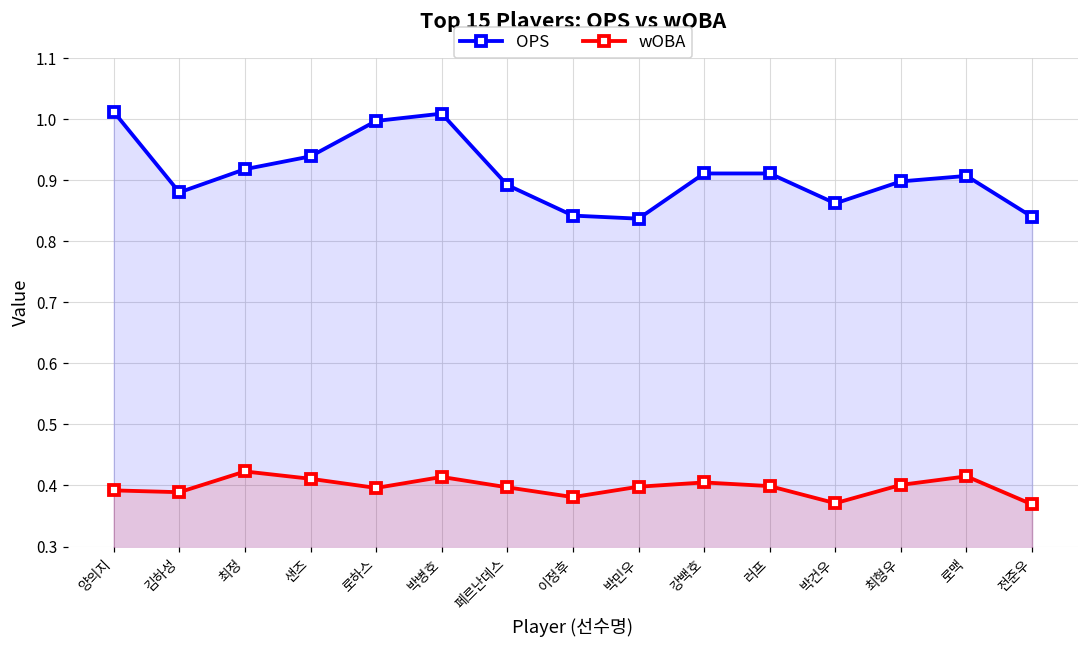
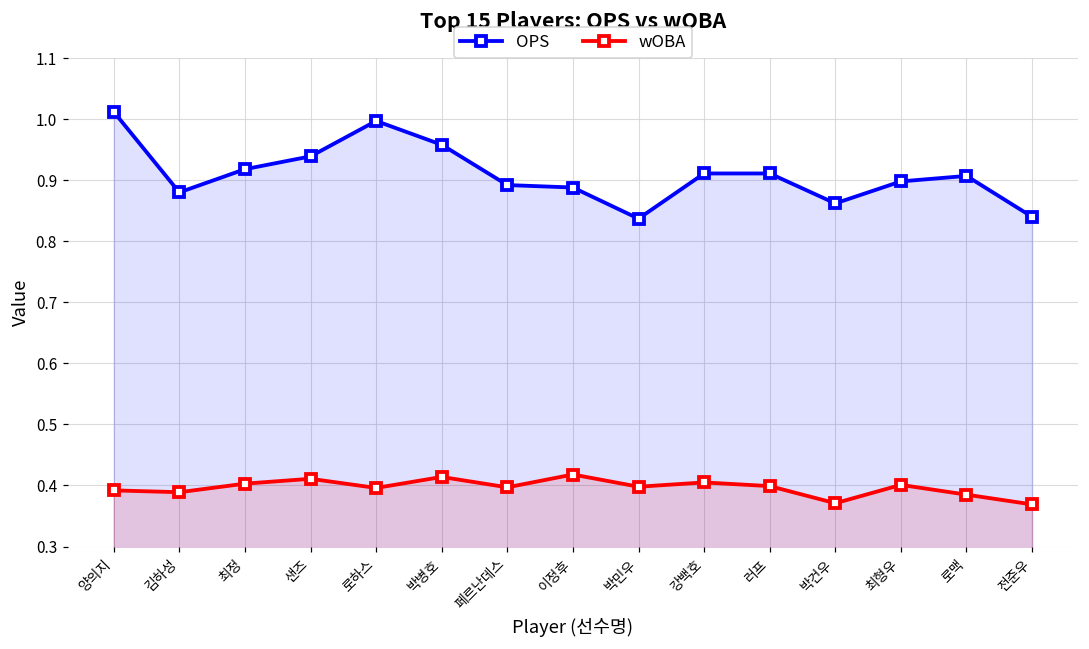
  {
    "OPS": {
      "양의지": 1.01,
      "김하성": 0.88,
      "최정": 0.92,
      "샌즈": 0.94,
      "로하스": 1.00,
-     "박병호": 1.01,
+     "박병호": 0.96,
      "페르난데스": 0.89,
-     "이정후": 0.84,
+     "이정후": 0.89,
      "박민우": 0.84,
      "강백호": 0.91,
      "러프": 0.91,
      "박건우": 0.86,
      "최형우": 0.90,
      "로맥": 0.91,
      "전준우": 0.84
    },
    "wOBA": {
      "양의지": 0.39,
      "김하성": 0.39,
-     "최정": 0.42,
+     "최정": 0.40,
      "샌즈": 0.41,
      "로하스": 0.40,
      "박병호": 0.41,
      "페르난데스": 0.40,
-     "이정후": 0.38,
+     "이정후": 0.42,
      "박민우": 0.40,
      "강백호": 0.41,
      "러프": 0.40,
      "박건우": 0.37,
      "최형우": 0.40,
-     "로맥": 0.42,
+     "로맥": 0.39,
      "전준우": 0.37
    }
  }
